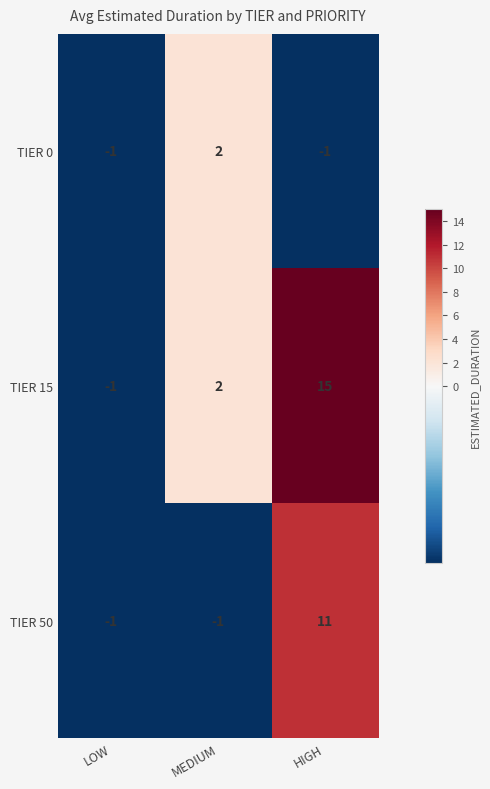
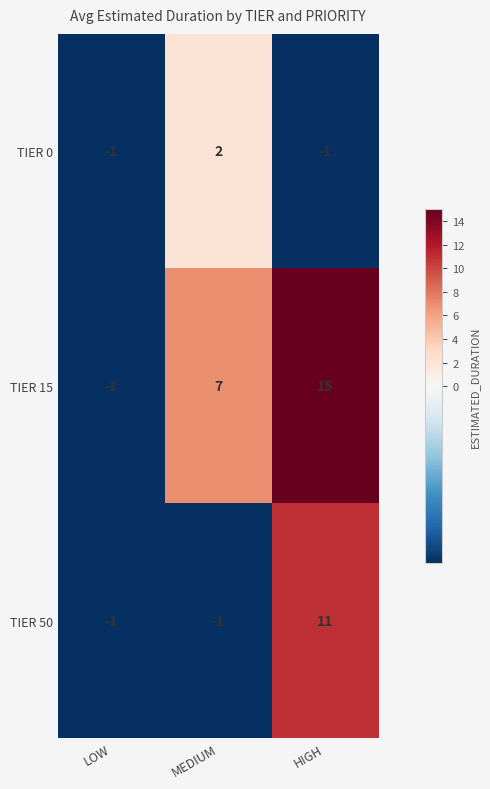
  {
    "TIER 0": {
      "MEDIUM": 2
    },
    "TIER 15": {
-     "MEDIUM": 2,
+     "MEDIUM": 7,
      "HIGH": 15
    },
    "TIER 50": {
      "HIGH": 11
    }
  }
